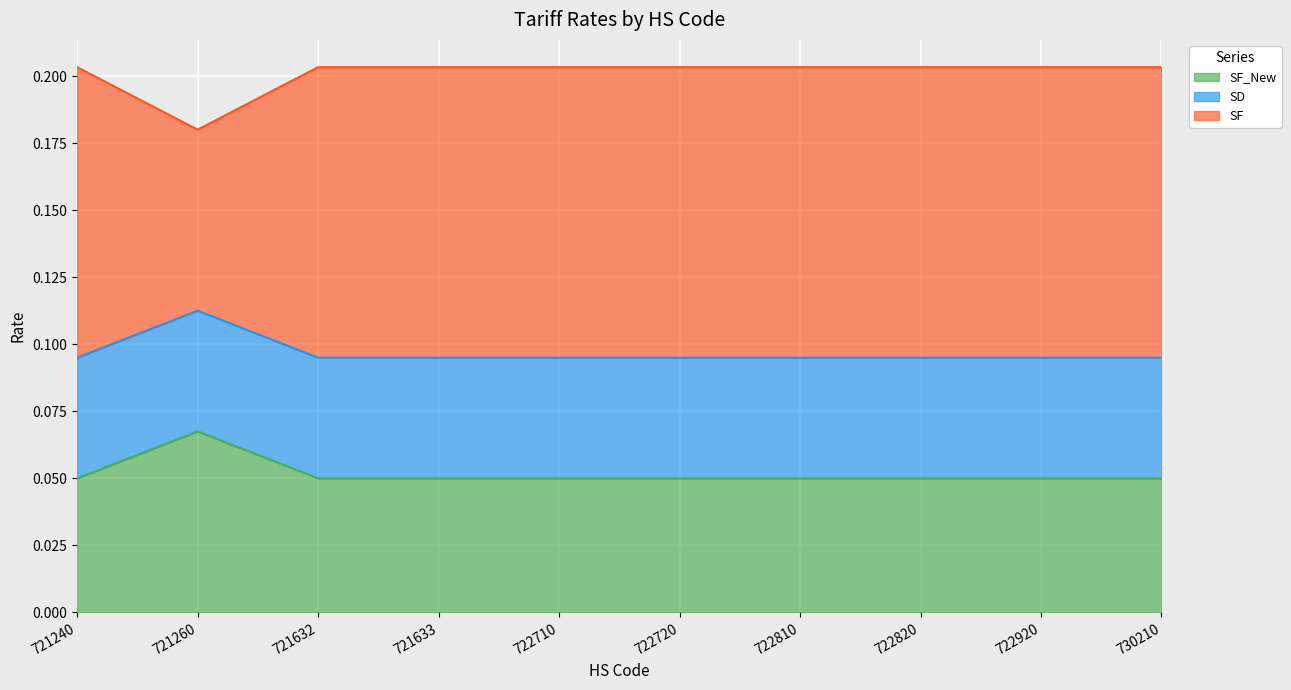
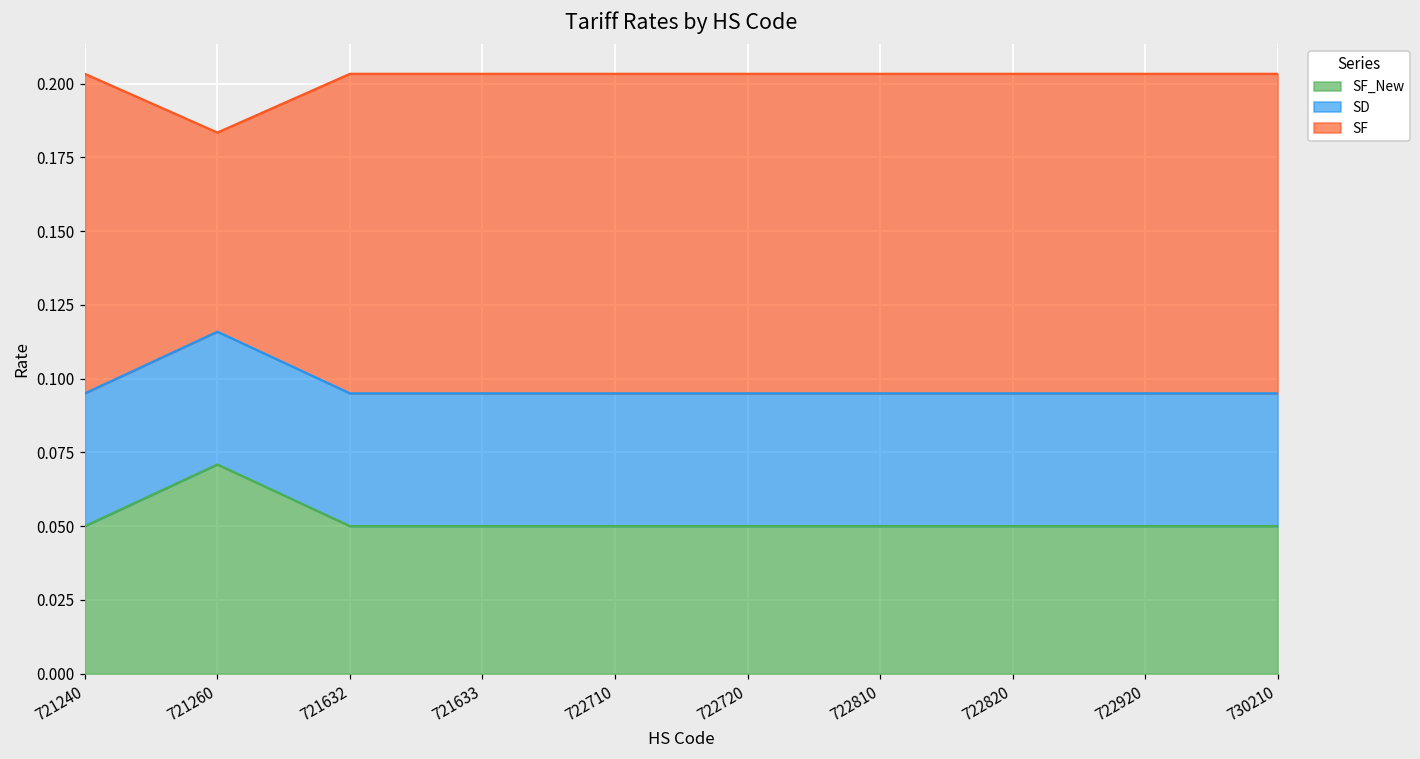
  {
    "SF_New": {
      "721240": 0.050,
-     "721260": 0.068,
+     "721260": 0.071,
      "721632": 0.050,
      "721633": 0.050,
      "722710": 0.050,
      "722720": 0.050,
      "722810": 0.050,
      "722820": 0.050,
      "722920": 0.050,
      "730210": 0.050
    },
    "SD": {
      "721240": 0.045,
      "721260": 0.045,
      "721632": 0.045,
      "721633": 0.045,
      "722710": 0.045,
      "722720": 0.045,
      "722810": 0.045,
      "722820": 0.045,
      "722920": 0.045,
      "730210": 0.045
    },
    "SF": {
      "721240": 0.108,
      "721260": 0.068,
      "721632": 0.108,
      "721633": 0.108,
      "722710": 0.108,
      "722720": 0.108,
      "722810": 0.108,
      "722820": 0.108,
      "722920": 0.108,
      "730210": 0.108
    }
  }
